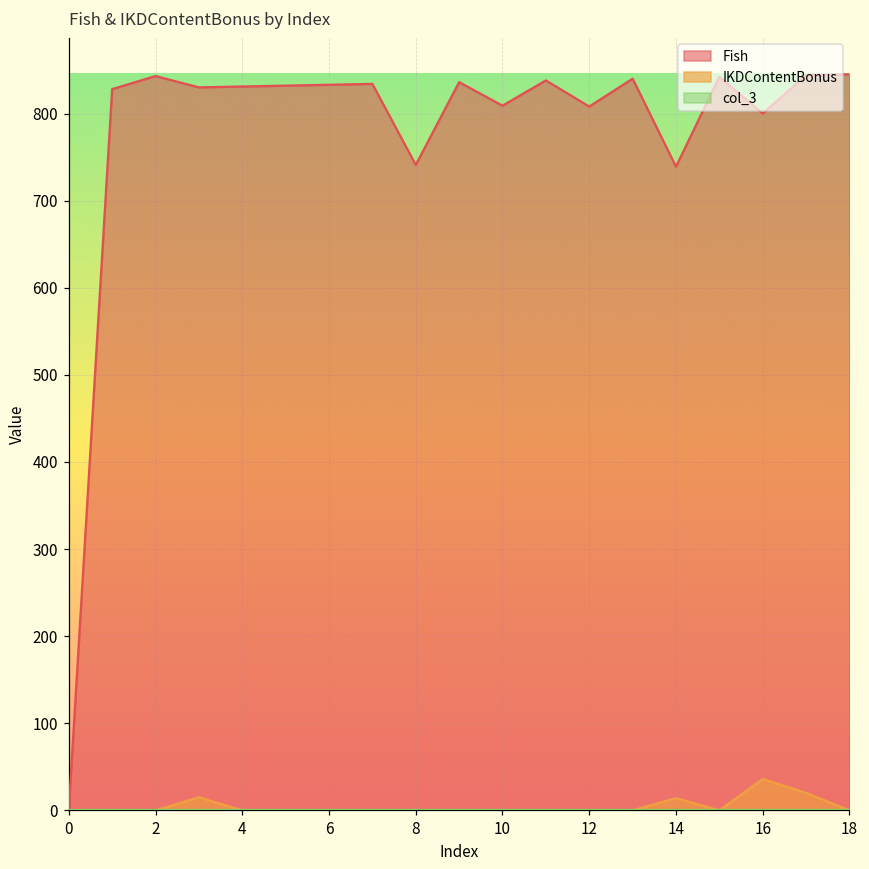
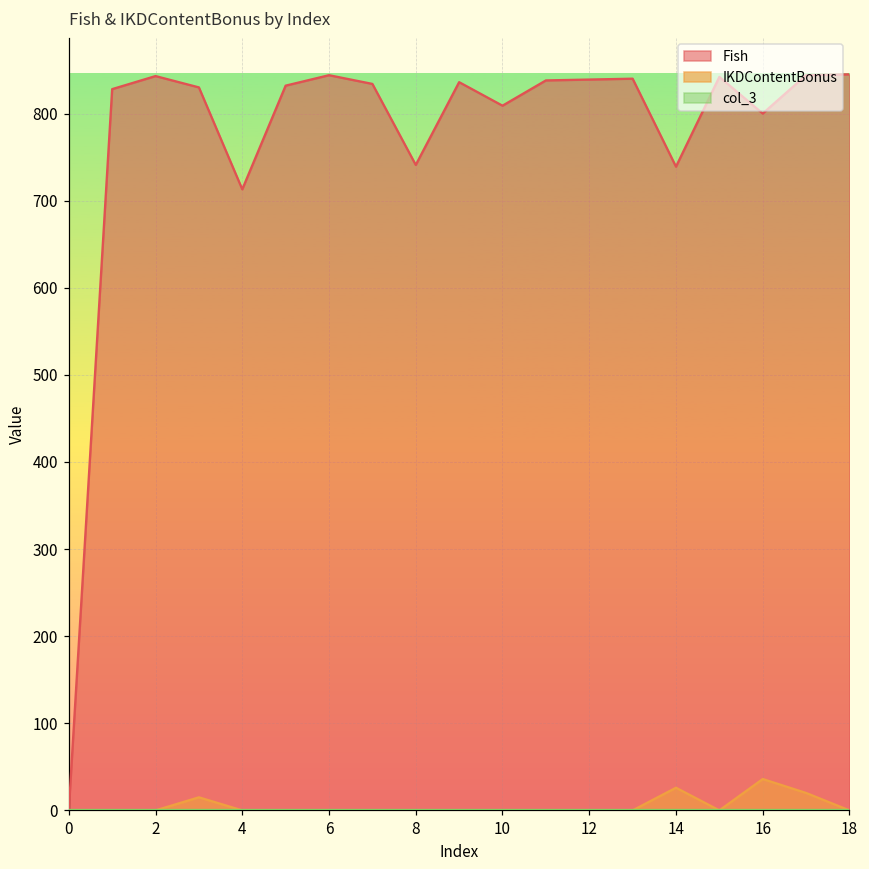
  {
    "Fish": {
      "2": 840,
-     "4": 830,
-     "6": 830,
+     "4": 710,
+     "6": 840,
      "8": 740,
      "10": 810,
-     "12": 810,
+     "12": 840,
      "14": 740,
      "16": 800,
      "18": 850
    },
    "IKDContentBonus": {
-     "14": 10,
+     "14": 30,
      "16": 40
    },
    "col_3": {
      "14": 0,
      "16": 0
    }
  }
